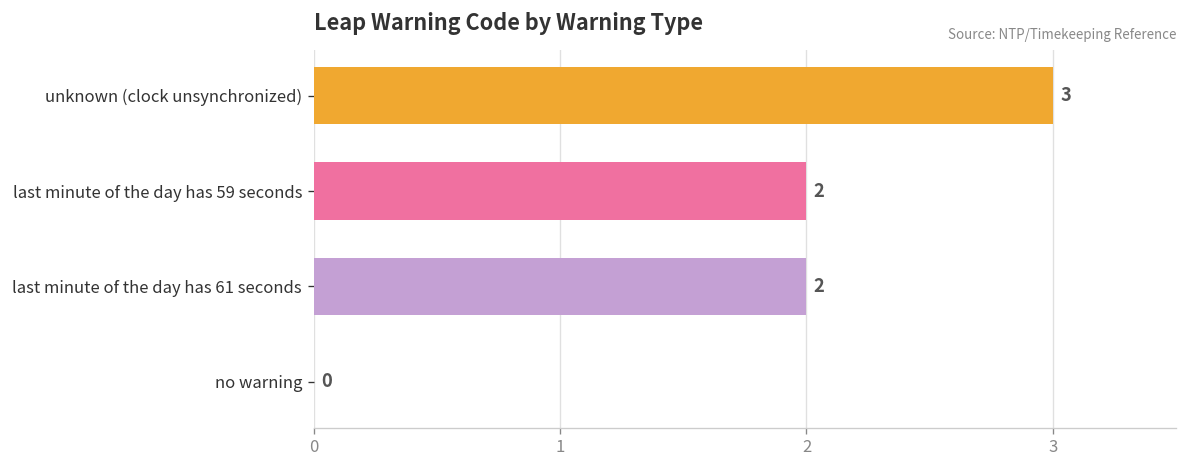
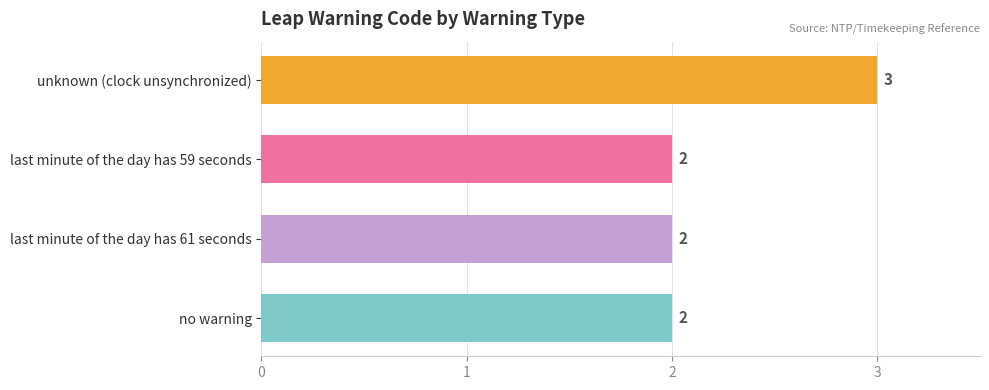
  {
    "unknown (clock unsynchronized)": 3,
    "last minute of the day has 59 seconds": 2,
    "last minute of the day has 61 seconds": 2,
-   "no warning": 0
+   "no warning": 2
  }
